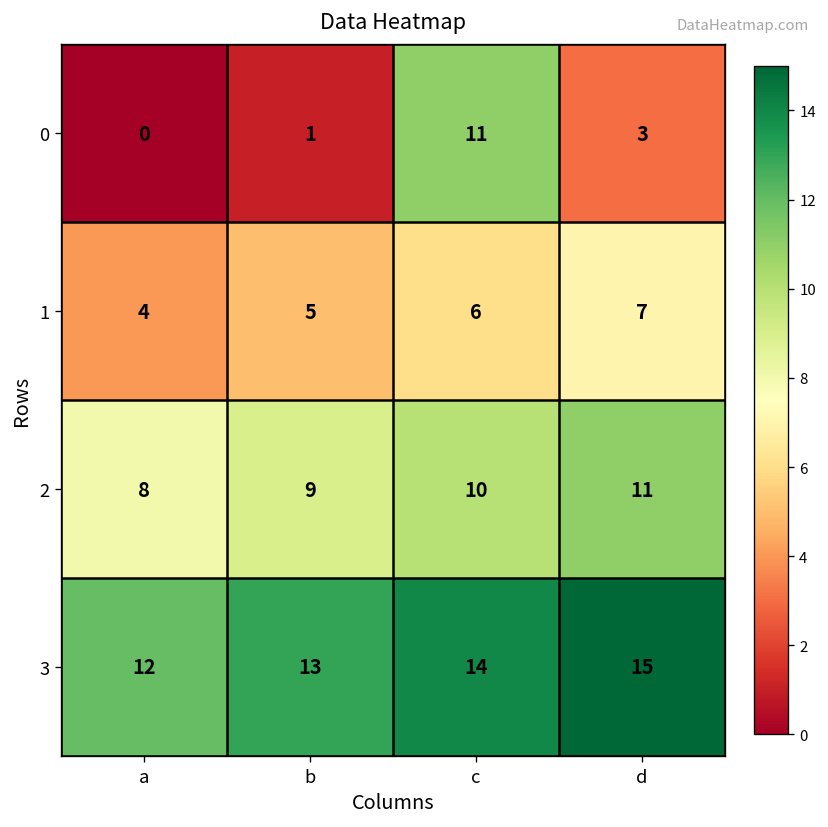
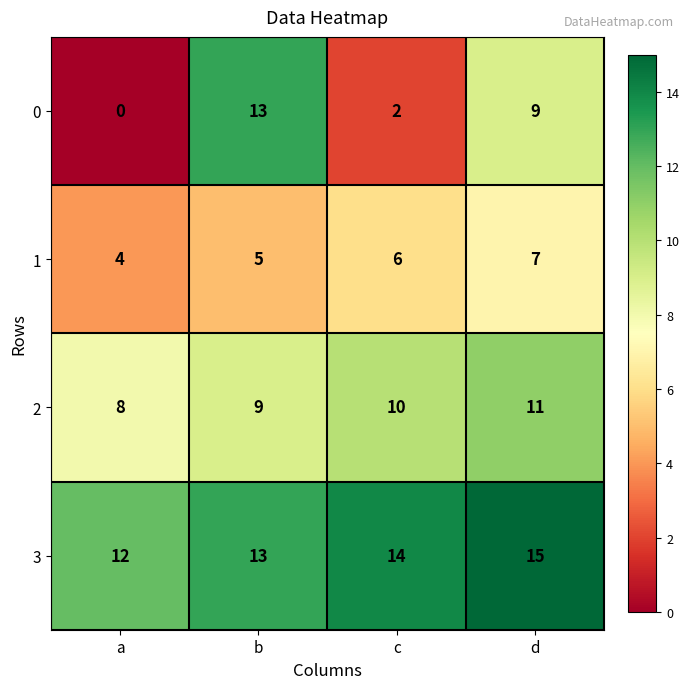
  {
    "0": {
      "a": 0,
-     "b": 1,
-     "c": 11,
-     "d": 3
+     "b": 13,
+     "c": 2,
+     "d": 9
    },
    "1": {
      "a": 4,
      "b": 5,
      "c": 6,
      "d": 7
    },
    "2": {
      "a": 8,
      "b": 9,
      "c": 10,
      "d": 11
    },
    "3": {
      "a": 12,
      "b": 13,
      "c": 14,
      "d": 15
    }
  }
